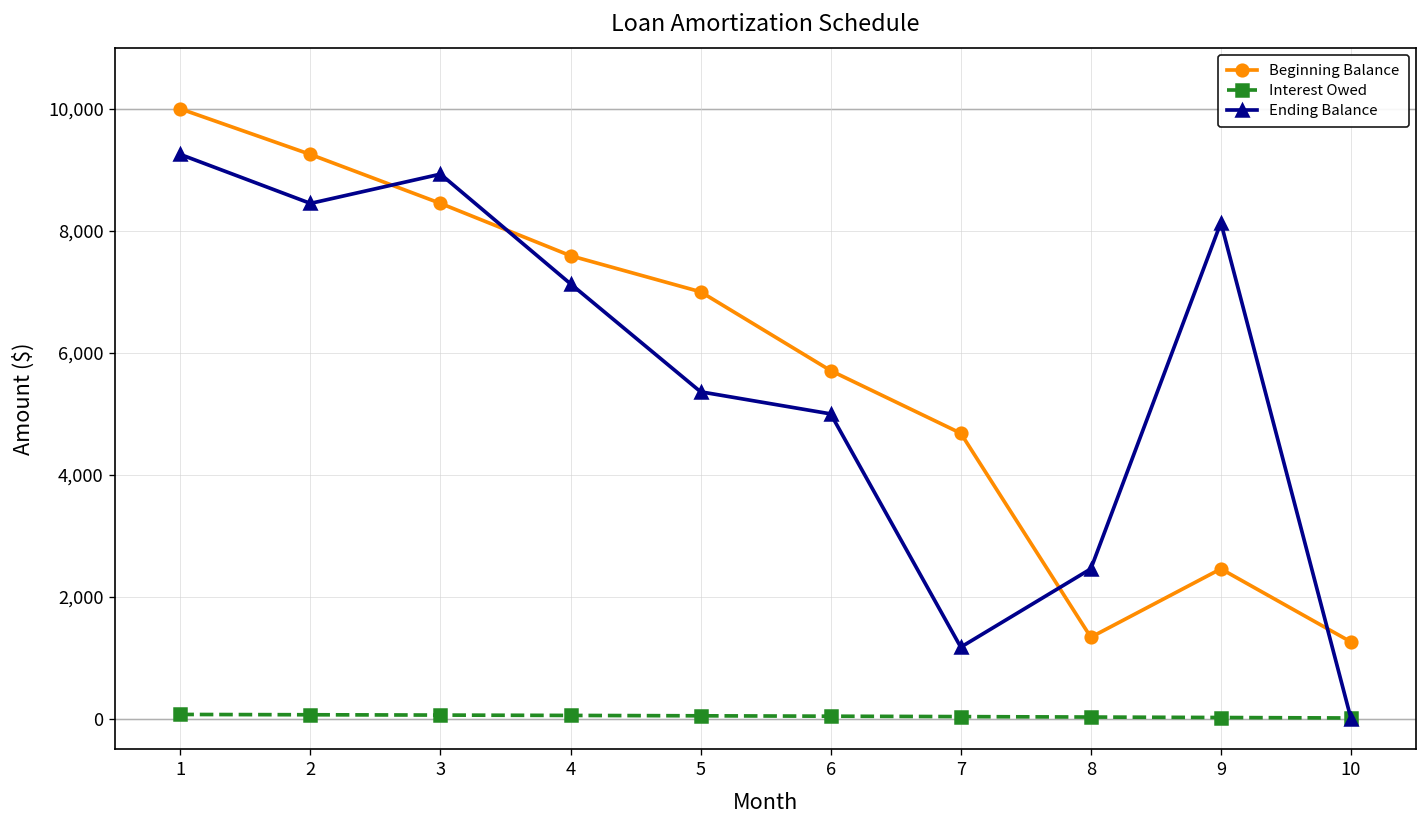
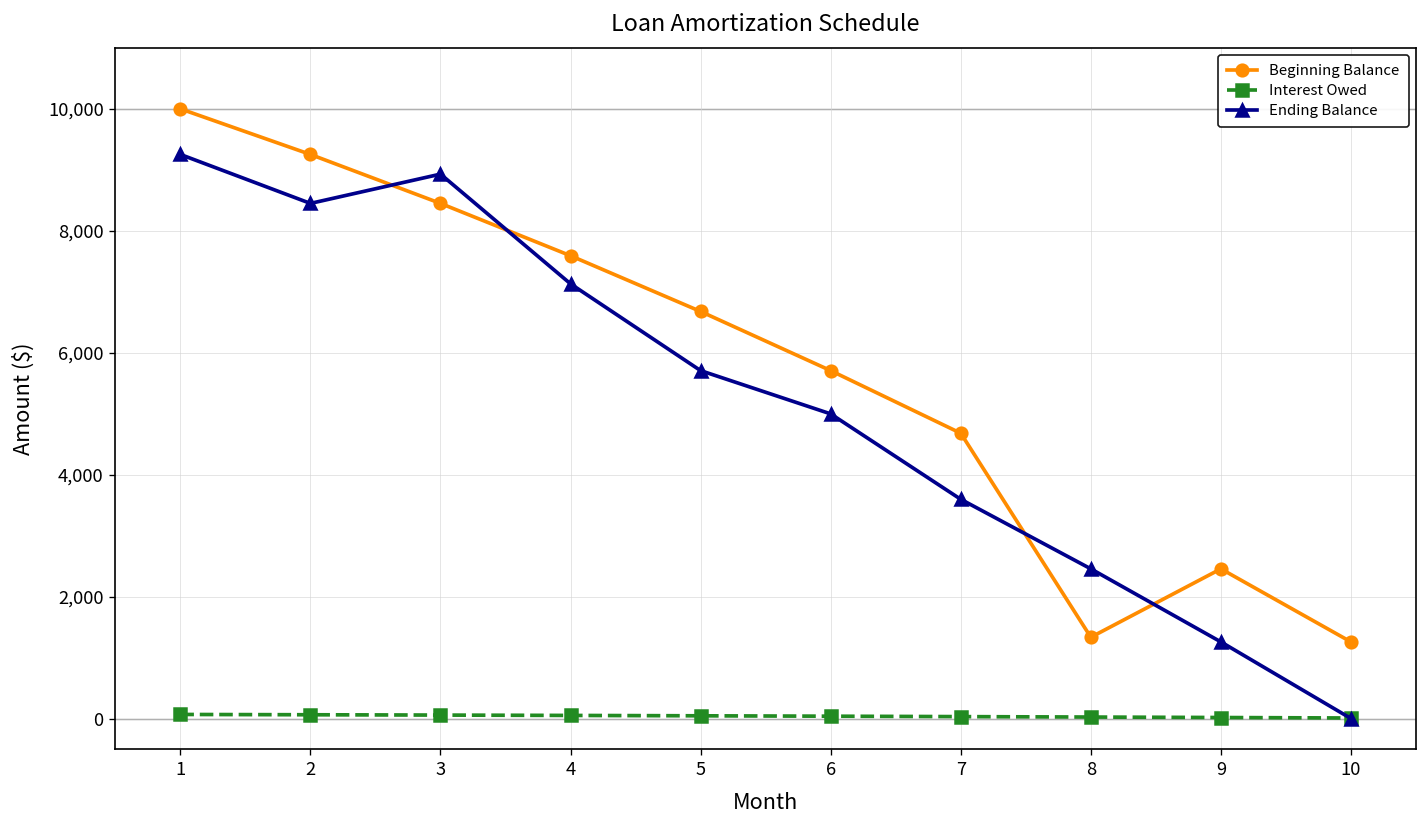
  {
    "Beginning Balance": {
      "1": "10,000",
      "2": "9,300",
      "3": "8,400",
      "4": "7,600",
-     "5": "7,000",
+     "5": "6,700",
      "6": "5,700",
      "7": "4,700",
      "8": "1,300",
      "9": "2,500",
      "10": "1,300"
    },
    "Interest Owed": {
      "1": "100",
      "2": "100",
      "3": "100",
      "4": "100",
      "5": "0",
      "6": "0",
      "7": "0",
      "8": "0",
      "9": "0"
    },
    "Ending Balance": {
      "1": "9,300",
      "2": "8,400",
      "3": "8,900",
      "4": "7,100",
-     "5": "5,400",
+     "5": "5,700",
      "6": "5,000",
-     "7": "1,200",
+     "7": "3,600",
      "8": "2,500",
-     "9": "8,100"
+     "9": "1,300"
    }
  }
